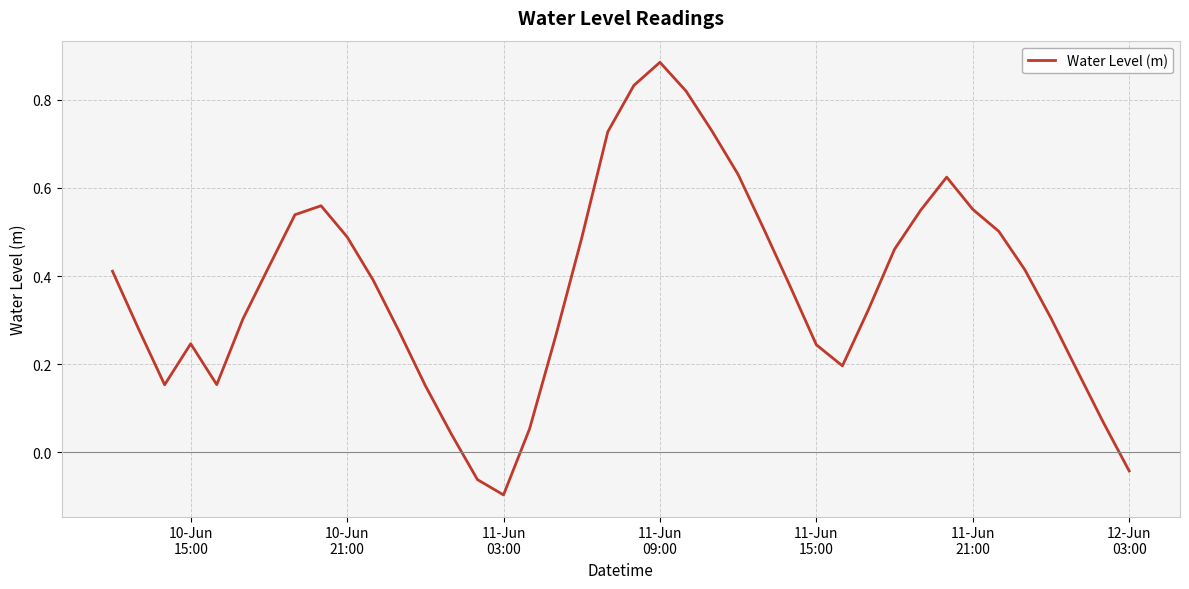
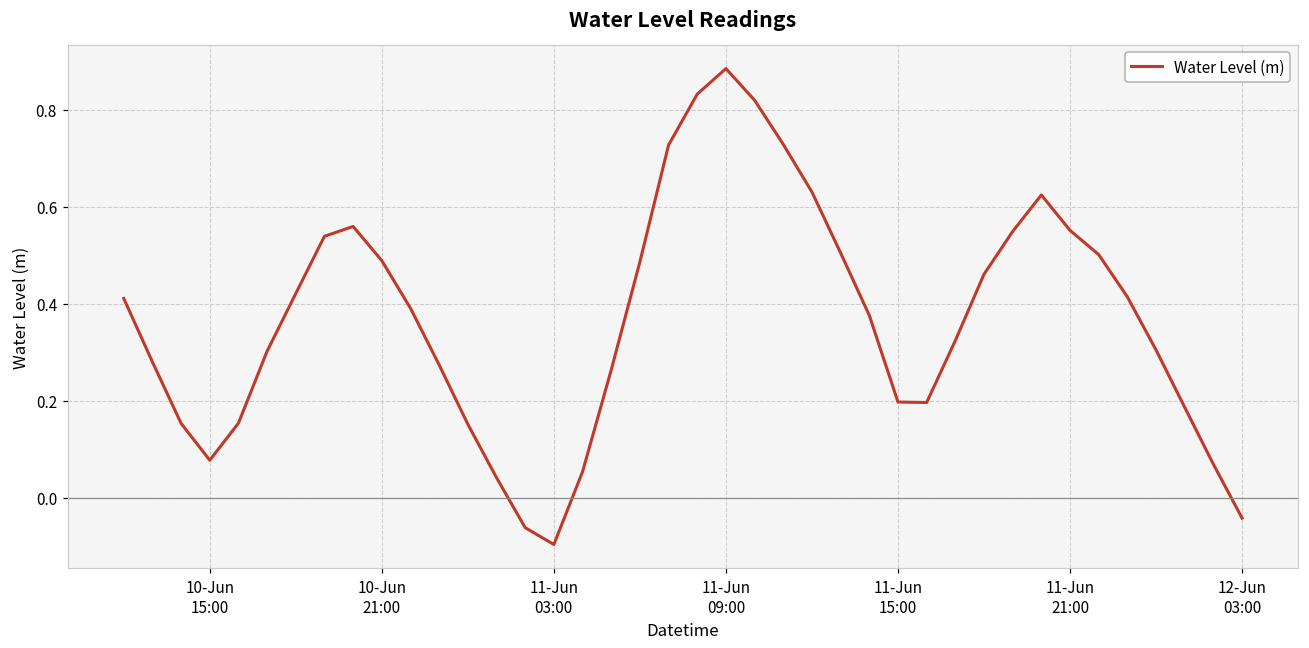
  {
-   "10-Jun 15:00": 0.25,
+   "10-Jun 15:00": 0.08,
    "10-Jun 21:00": 0.49,
    "11-Jun 03:00": -0.10,
    "11-Jun 09:00": 0.89,
-   "11-Jun 15:00": 0.24,
+   "11-Jun 15:00": 0.20,
    "11-Jun 21:00": 0.55,
    "12-Jun 03:00": -0.04
  }
